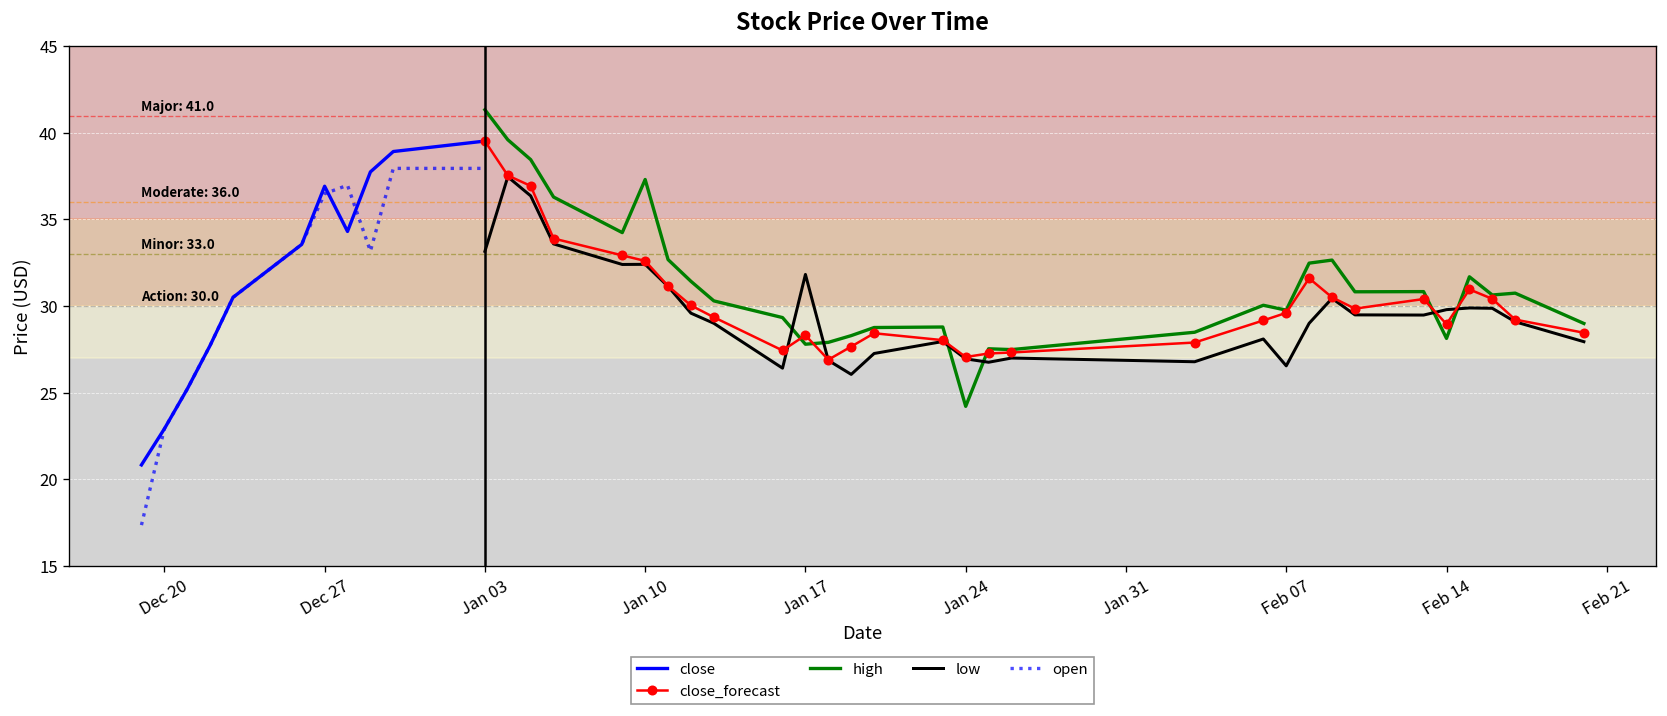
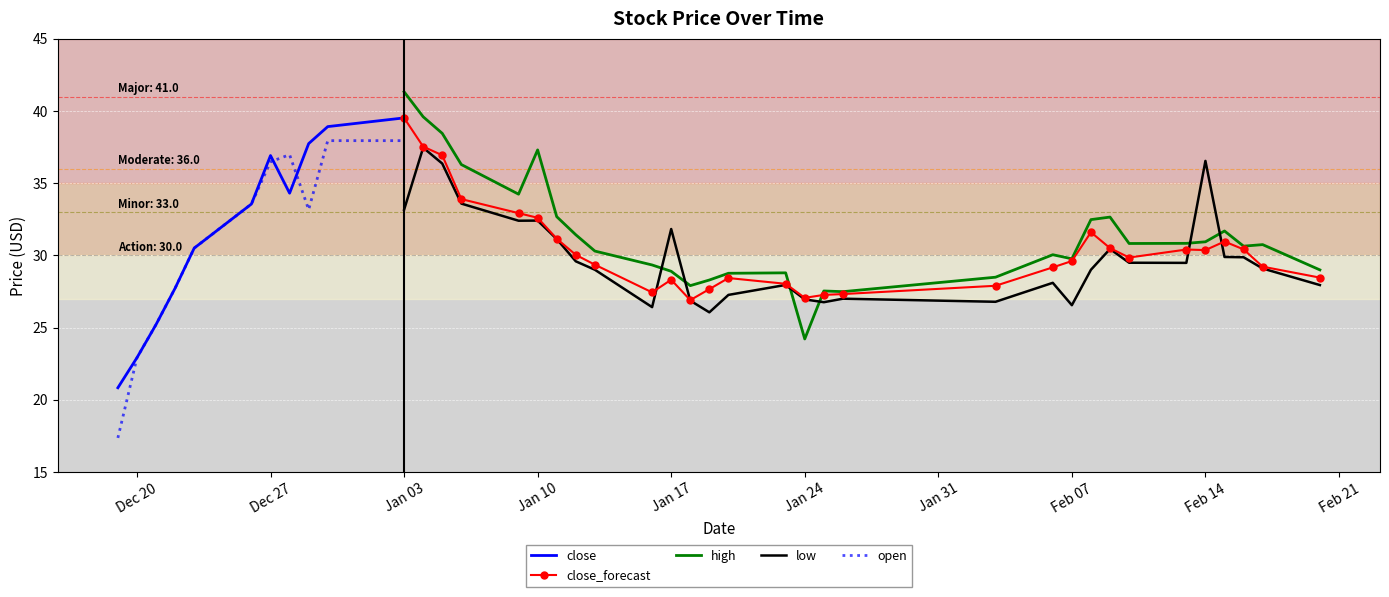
  {
    "close_forecast": {
      "Jan 10": 32.6,
      "Jan 17": 28.3,
-     "Feb 14": 29.0
+     "Feb 14": 30.4
    },
    "high": {
      "Jan 03": 41.3,
      "Jan 10": 37.3,
-     "Jan 17": 27.8,
+     "Jan 17": 28.9,
      "Jan 24": 24.2,
-     "Feb 14": 28.1
+     "Feb 14": 30.9
    },
    "low": {
      "Jan 03": 33.2,
      "Jan 10": 32.4,
      "Jan 17": 31.8,
      "Feb 07": 26.6,
-     "Feb 14": 29.8
+     "Feb 14": 36.5
    }
  }
